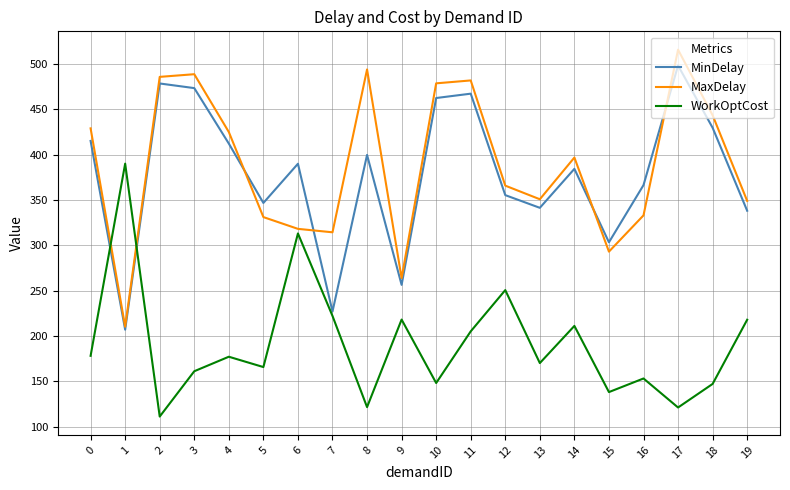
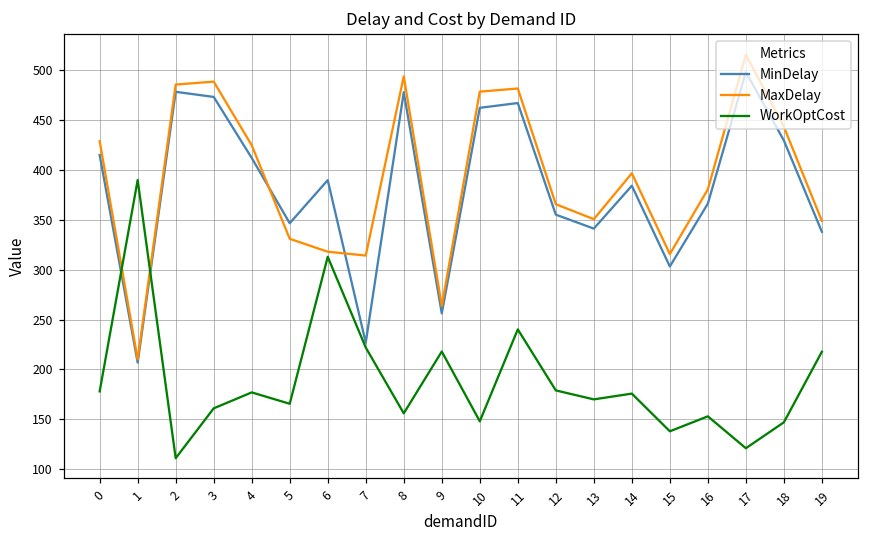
  {
    "MinDelay": {
      "0": 420,
      "1": 210,
      "2": 480,
      "3": 470,
      "4": 410,
      "5": 350,
      "6": 390,
      "7": 230,
-     "8": 400,
+     "8": 480,
      "9": 260,
      "10": 460,
      "11": 470,
      "12": 360,
      "13": 340,
      "14": 380,
      "15": 300,
      "16": 370,
      "18": 430,
      "19": 340
    },
    "MaxDelay": {
      "0": 430,
      "1": 210,
      "2": 490,
      "3": 490,
      "4": 420,
      "5": 330,
      "6": 320,
      "7": 310,
      "8": 490,
      "9": 260,
      "10": 480,
      "11": 480,
      "12": 370,
      "13": 350,
      "14": 400,
-     "15": 290,
-     "16": 330,
+     "15": 320,
+     "16": 380,
      "19": 350
    },
    "WorkOptCost": {
      "0": 180,
      "1": 390,
      "2": 110,
      "3": 160,
      "4": 180,
      "5": 170,
      "6": 310,
      "7": 220,
-     "8": 120,
+     "8": 160,
      "9": 220,
      "10": 150,
-     "11": 210,
-     "12": 250,
+     "11": 240,
+     "12": 180,
      "13": 170,
-     "14": 210,
+     "14": 180,
      "15": 140,
      "16": 150,
      "17": 120,
      "18": 150,
      "19": 220
    }
  }
